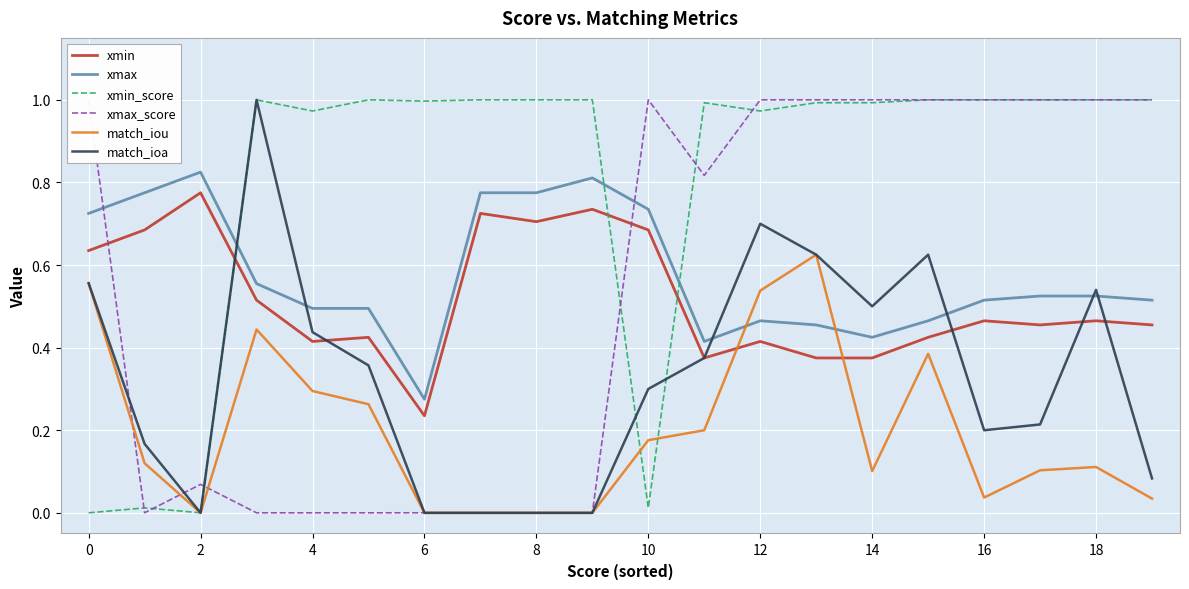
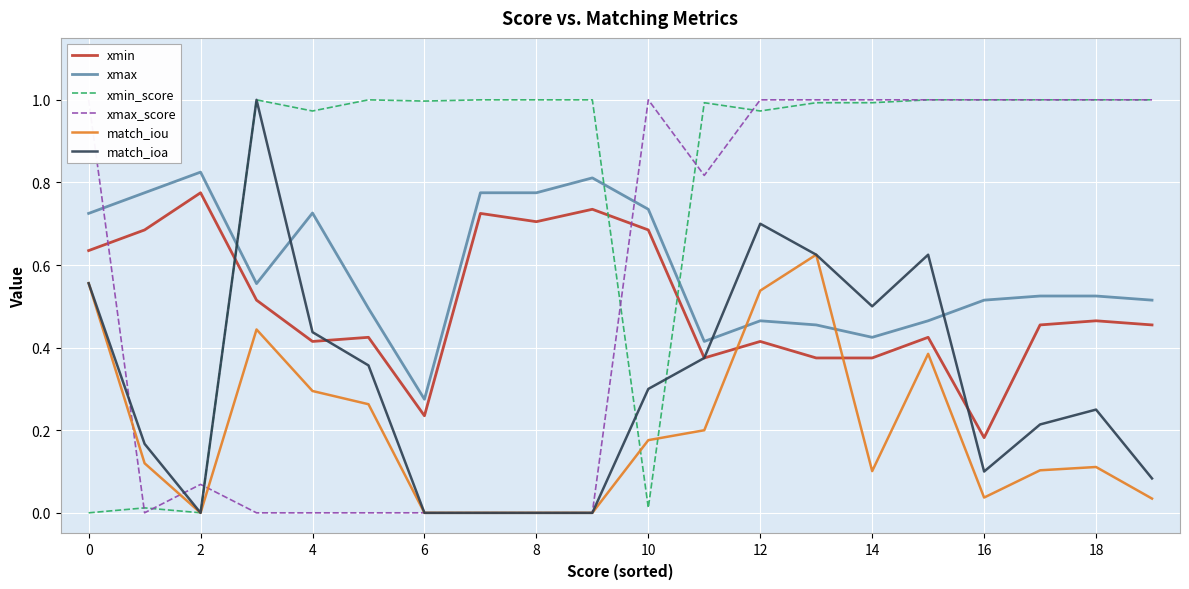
  {
    "xmin": {
      "0": 0.64,
      "2": 0.78,
      "4": 0.42,
      "6": 0.24,
      "8": 0.71,
      "10": 0.69,
      "12": 0.42,
      "14": 0.38,
-     "16": 0.47,
+     "16": 0.18,
      "18": 0.47
    },
    "xmax": {
      "0": 0.73,
      "2": 0.83,
-     "4": 0.50,
+     "4": 0.73,
      "6": 0.28,
      "8": 0.78,
      "10": 0.74,
      "12": 0.47,
      "14": 0.43,
      "16": 0.52,
      "18": 0.53
    },
    "xmin_score": {
      "0": 0.00,
      "4": 0.97,
      "6": 1.00,
      "8": 1.00,
      "10": 0.01,
      "12": 0.97,
      "14": 0.99
    },
    "xmax_score": {
      "2": 0.07,
      "4": 0.00,
      "10": 1.00,
      "12": 1.00,
      "14": 1.00
    },
    "match_iou": {
      "4": 0.30,
      "10": 0.18,
      "12": 0.54,
      "14": 0.10,
      "16": 0.04,
      "18": 0.11
    },
    "match_ioa": {
      "4": 0.44,
      "10": 0.30,
      "12": 0.70,
      "14": 0.50,
-     "16": 0.2,
-     "18": 0.54
+     "16": 0.1,
+     "18": 0.25
    }
  }
